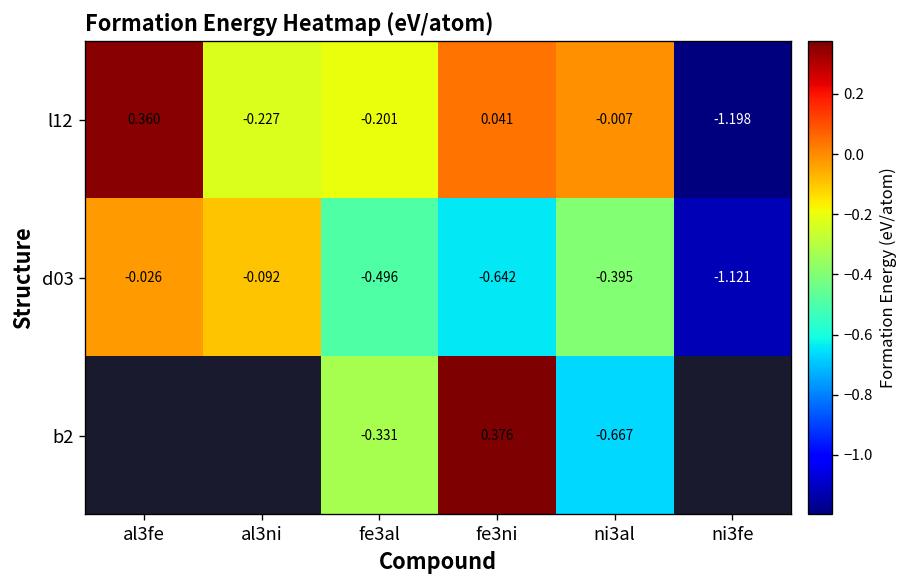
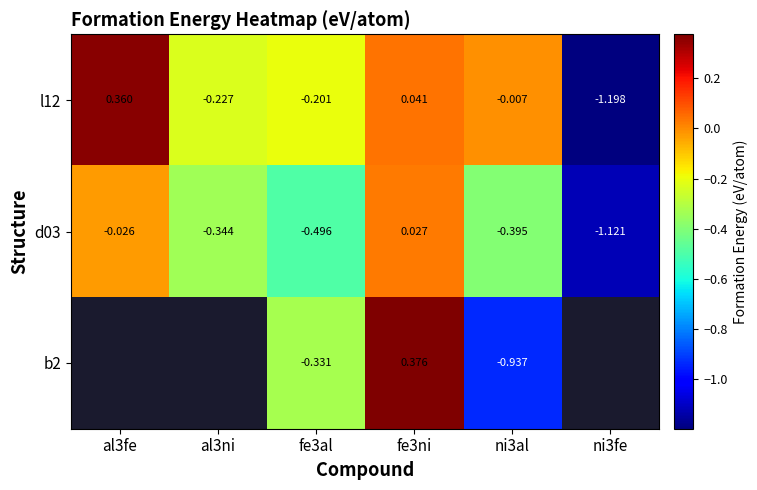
  {
    "l12": {
      "al3fe": 0.360,
      "al3ni": -0.227,
      "fe3al": -0.201,
      "fe3ni": 0.041,
      "ni3al": -0.007,
      "ni3fe": -1.198
    },
    "d03": {
      "al3fe": -0.026,
-     "al3ni": -0.092,
+     "al3ni": -0.344,
      "fe3al": -0.496,
-     "fe3ni": -0.642,
+     "fe3ni": 0.027,
      "ni3al": -0.395,
      "ni3fe": -1.121
    },
    "b2": {
      "fe3al": -0.331,
      "fe3ni": 0.376,
-     "ni3al": -0.667
+     "ni3al": -0.937
    }
  }
